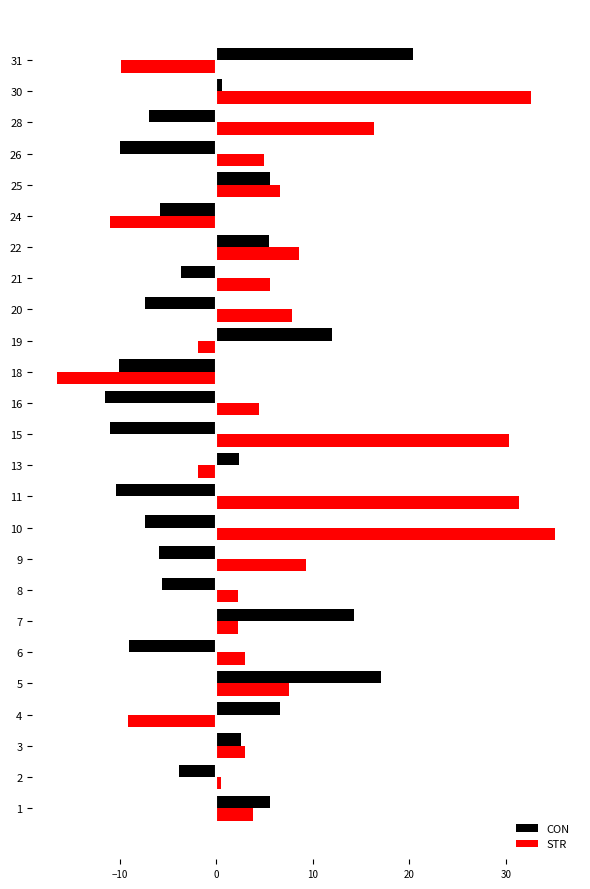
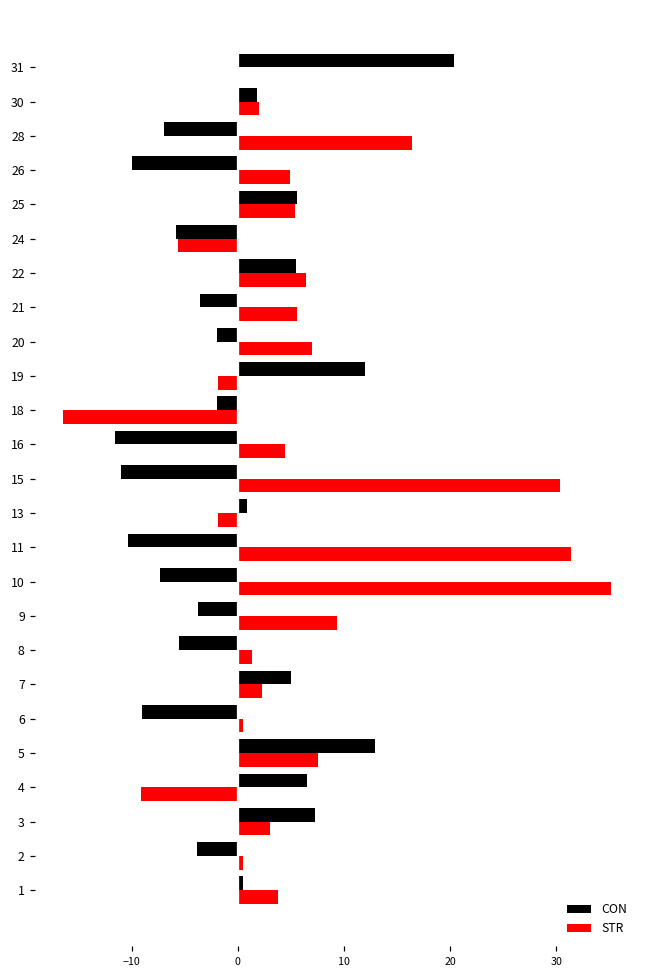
  {
    "CON": {
      "31": 20,
-     "30": 1,
+     "30": 2,
      "28": -7,
      "26": -10,
      "25": 6,
      "24": -6,
      "22": 5,
      "21": -4,
-     "20": -7,
+     "20": -2,
      "19": 12,
-     "18": -10,
+     "18": -2,
      "16": -12,
      "15": -11,
-     "13": 2,
+     "13": 1,
      "11": -10,
      "10": -7,
-     "9": -6,
+     "9": -4,
      "8": -6,
-     "7": 14,
+     "7": 5,
      "6": -9,
-     "5": 17,
+     "5": 13,
      "4": 7,
-     "3": 3,
+     "3": 7,
      "2": -4,
-     "1": 6
+     "1": 0
    },
    "STR": {
-     "31": -10,
-     "30": 33,
+     "31": 0,
+     "30": 2,
      "28": 16,
      "26": 5,
-     "25": 7,
-     "24": -11,
-     "22": 9,
+     "25": 5,
+     "24": -6,
+     "22": 6,
      "21": 6,
-     "20": 8,
+     "20": 7,
      "19": -2,
      "18": -16,
      "16": 4,
      "15": 30,
      "13": -2,
      "11": 31,
      "10": 35,
      "9": 9,
-     "8": 2,
+     "8": 1,
      "7": 2,
-     "6": 3,
+     "6": 0,
      "5": 8,
      "4": -9,
      "3": 3,
      "2": 0,
      "1": 4
    }
  }
